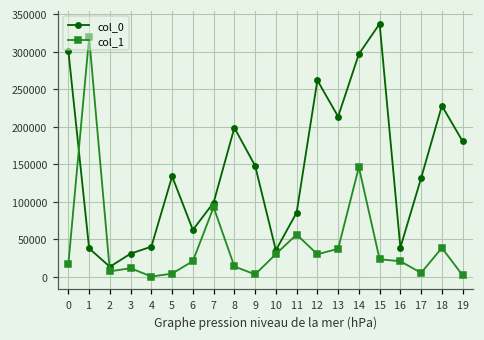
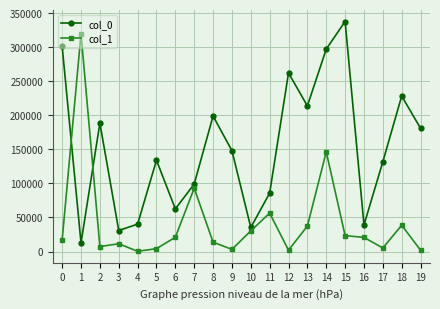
  {
    "col_0": {
-     "1": 40000,
-     "2": 10000,
+     "1": 10000,
+     "2": 190000,
      "3": 30000,
      "4": 40000,
      "5": 130000,
      "6": 60000,
      "7": 100000,
      "8": 200000,
      "9": 150000,
      "10": 40000,
      "11": 90000,
      "12": 260000,
      "13": 210000,
      "14": 300000,
      "15": 340000,
      "16": 40000,
      "17": 130000,
      "18": 230000,
      "19": 180000
    },
    "col_1": {
      "0": 20000,
      "2": 10000,
      "3": 10000,
      "4": 0,
      "5": 0,
      "6": 20000,
      "7": 90000,
      "8": 10000,
      "9": 0,
      "10": 30000,
      "11": 60000,
-     "12": 30000,
+     "12": 0,
      "13": 40000,
      "14": 150000,
      "15": 20000,
      "16": 20000,
      "17": 10000,
      "18": 40000,
      "19": 0
    }
  }
